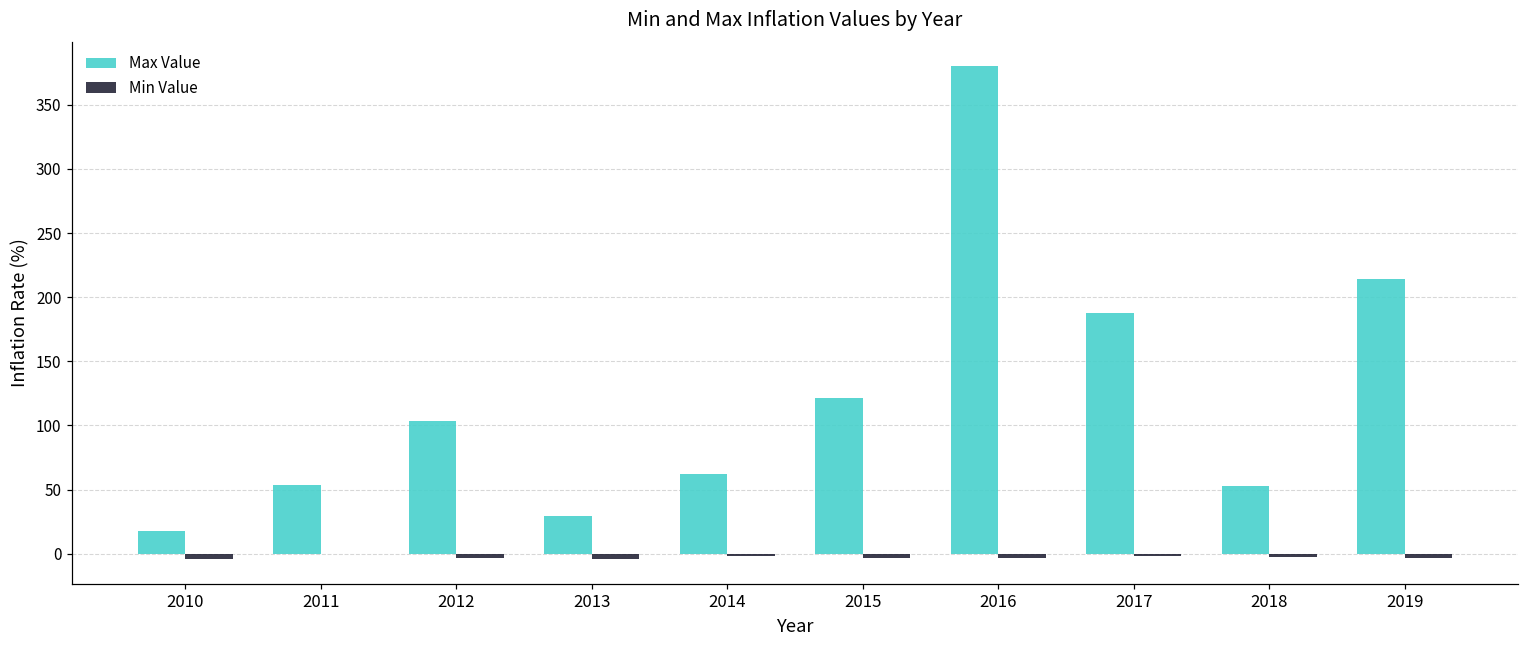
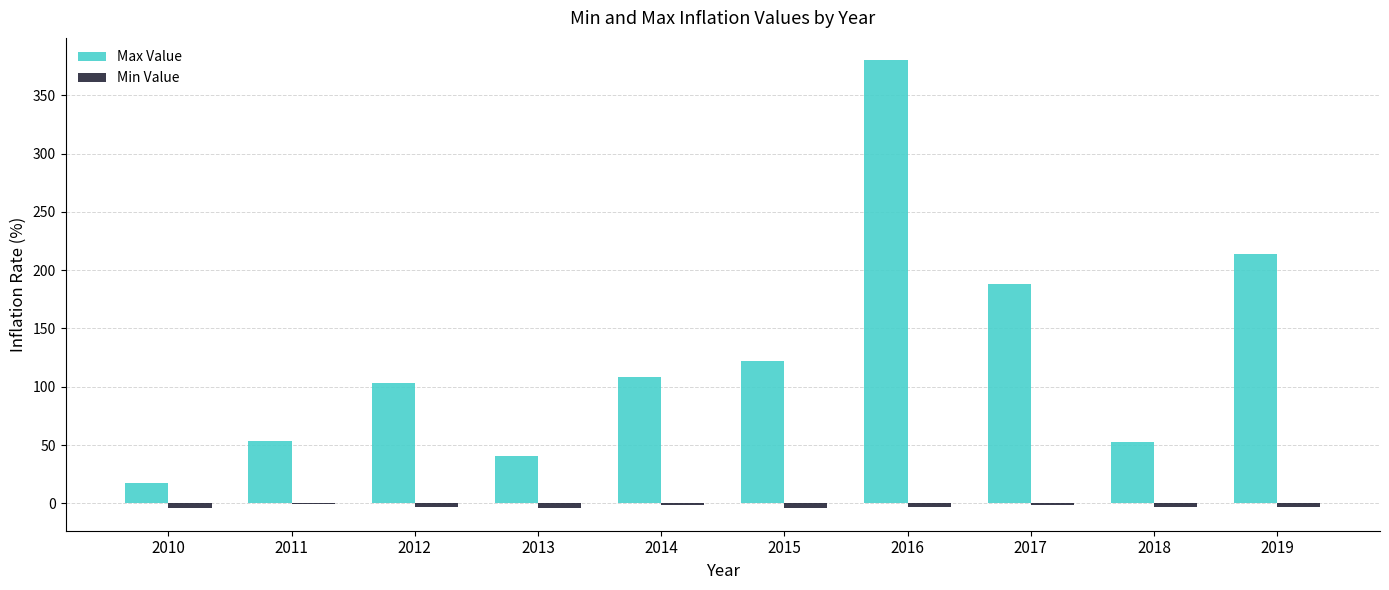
  {
    "Max Value": {
      "2010": 17,
      "2011": 53,
      "2012": 103,
-     "2013": 29,
-     "2014": 62,
+     "2013": 41,
+     "2014": 108,
      "2015": 122,
      "2016": 380,
      "2017": 188,
      "2018": 53,
      "2019": 214
    },
    "Min Value": {
      "2010": -4,
      "2012": -3,
      "2013": -4,
      "2015": -4,
      "2016": -3,
      "2018": -3,
      "2019": -3
    }
  }
